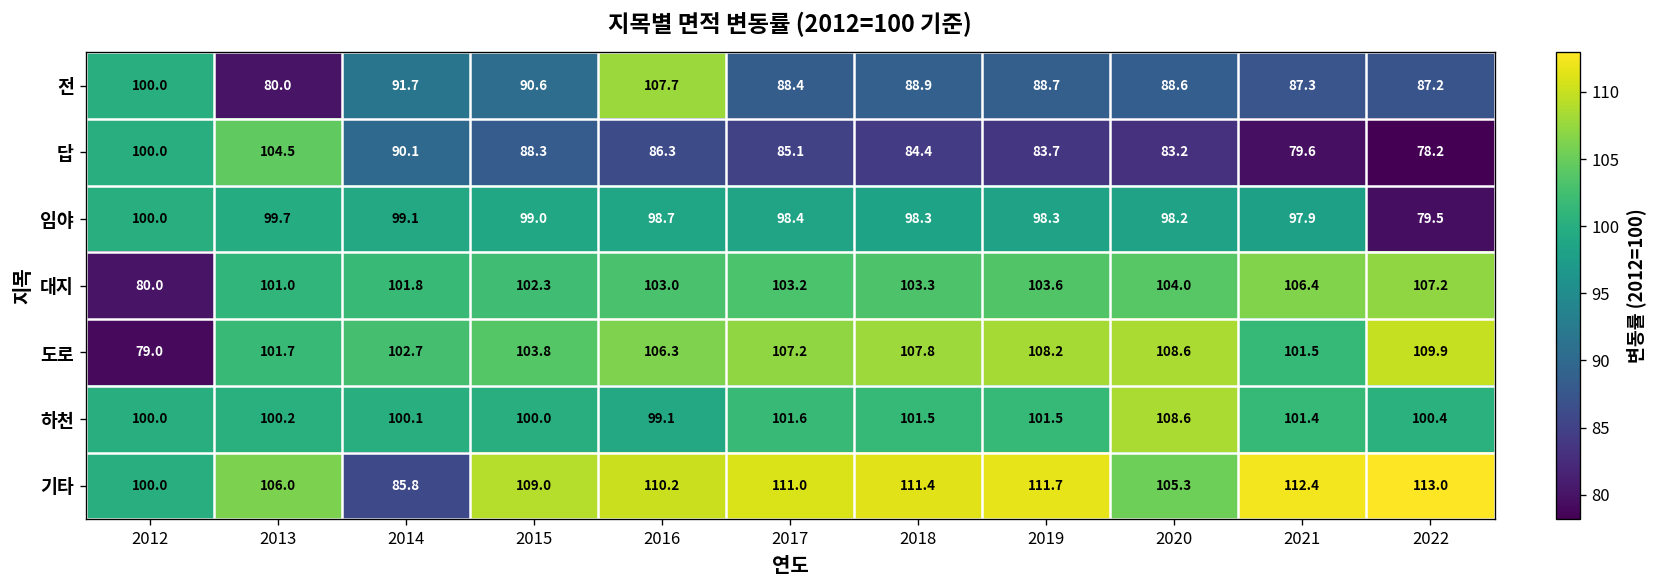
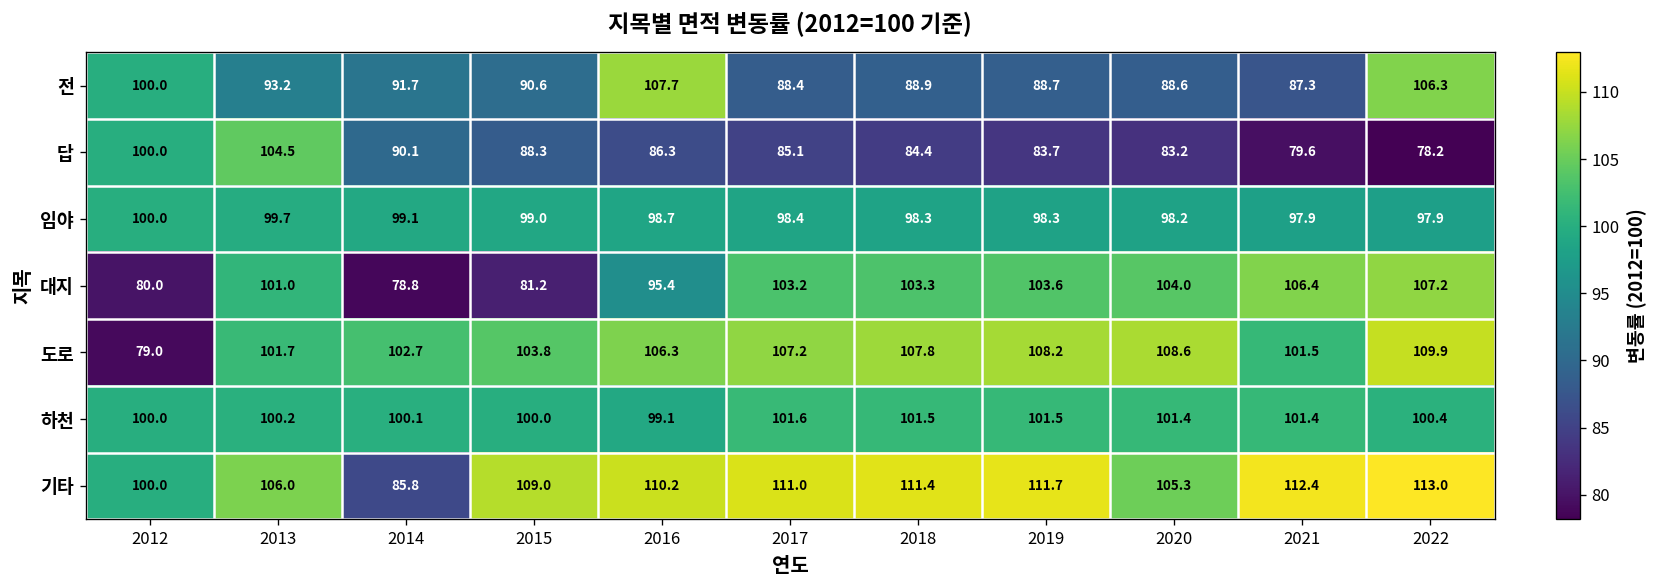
  {
    "전": {
      "2012": 100.0,
-     "2013": 80.0,
+     "2013": 93.2,
      "2014": 91.7,
      "2015": 90.6,
      "2016": 107.7,
      "2017": 88.4,
      "2018": 88.9,
      "2019": 88.7,
      "2020": 88.6,
      "2021": 87.3,
-     "2022": 87.2
+     "2022": 106.3
    },
    "답": {
      "2012": 100.0,
      "2013": 104.5,
      "2014": 90.1,
      "2015": 88.3,
      "2016": 86.3,
      "2017": 85.1,
      "2018": 84.4,
      "2019": 83.7,
      "2020": 83.2,
      "2021": 79.6,
      "2022": 78.2
    },
    "임야": {
      "2012": 100.0,
      "2013": 99.7,
      "2014": 99.1,
      "2015": 99.0,
      "2016": 98.7,
      "2017": 98.4,
      "2018": 98.3,
      "2019": 98.3,
      "2020": 98.2,
      "2021": 97.9,
-     "2022": 79.5
+     "2022": 97.9
    },
    "대지": {
      "2012": 80.0,
      "2013": 101.0,
-     "2014": 101.8,
-     "2015": 102.3,
-     "2016": 103.0,
+     "2014": 78.8,
+     "2015": 81.2,
+     "2016": 95.4,
      "2017": 103.2,
      "2018": 103.3,
      "2019": 103.6,
      "2020": 104.0,
      "2021": 106.4,
      "2022": 107.2
    },
    "도로": {
      "2012": 79.0,
      "2013": 101.7,
      "2014": 102.7,
      "2015": 103.8,
      "2016": 106.3,
      "2017": 107.2,
      "2018": 107.8,
      "2019": 108.2,
      "2020": 108.6,
      "2021": 101.5,
      "2022": 109.9
    },
    "하천": {
      "2012": 100.0,
      "2013": 100.2,
      "2014": 100.1,
      "2015": 100.0,
      "2016": 99.1,
      "2017": 101.6,
      "2018": 101.5,
      "2019": 101.5,
-     "2020": 108.6,
+     "2020": 101.4,
      "2021": 101.4,
      "2022": 100.4
    },
    "기타": {
      "2012": 100.0,
      "2013": 106.0,
      "2014": 85.8,
      "2015": 109.0,
      "2016": 110.2,
      "2017": 111.0,
      "2018": 111.4,
      "2019": 111.7,
      "2020": 105.3,
      "2021": 112.4,
      "2022": 113.0
    }
  }
